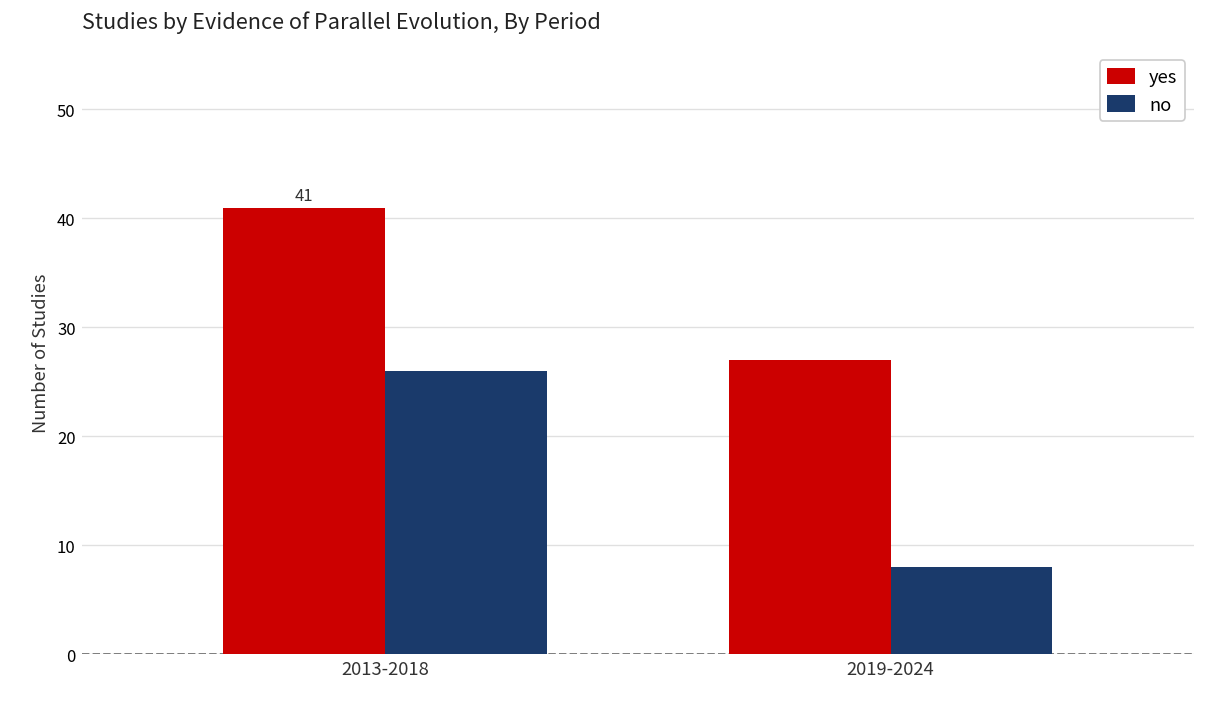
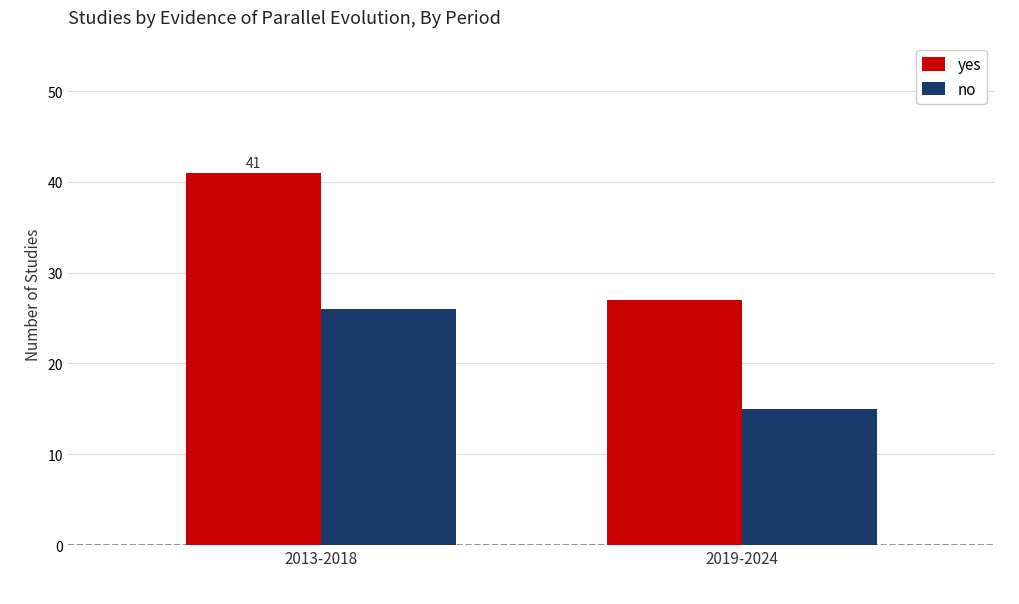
  {
    "yes": {
      "2013-2018": 41
    },
    "no": {
      "2013-2018": 26,
-     "2019-2024": 8
+     "2019-2024": 15
    }
  }
